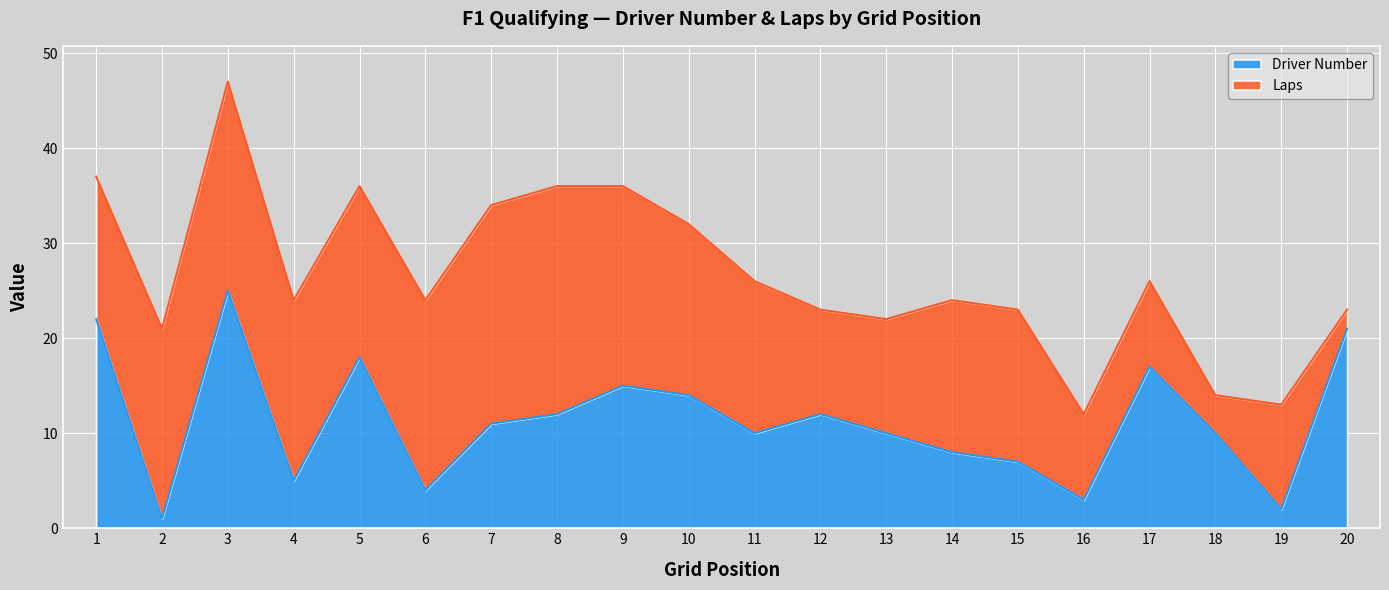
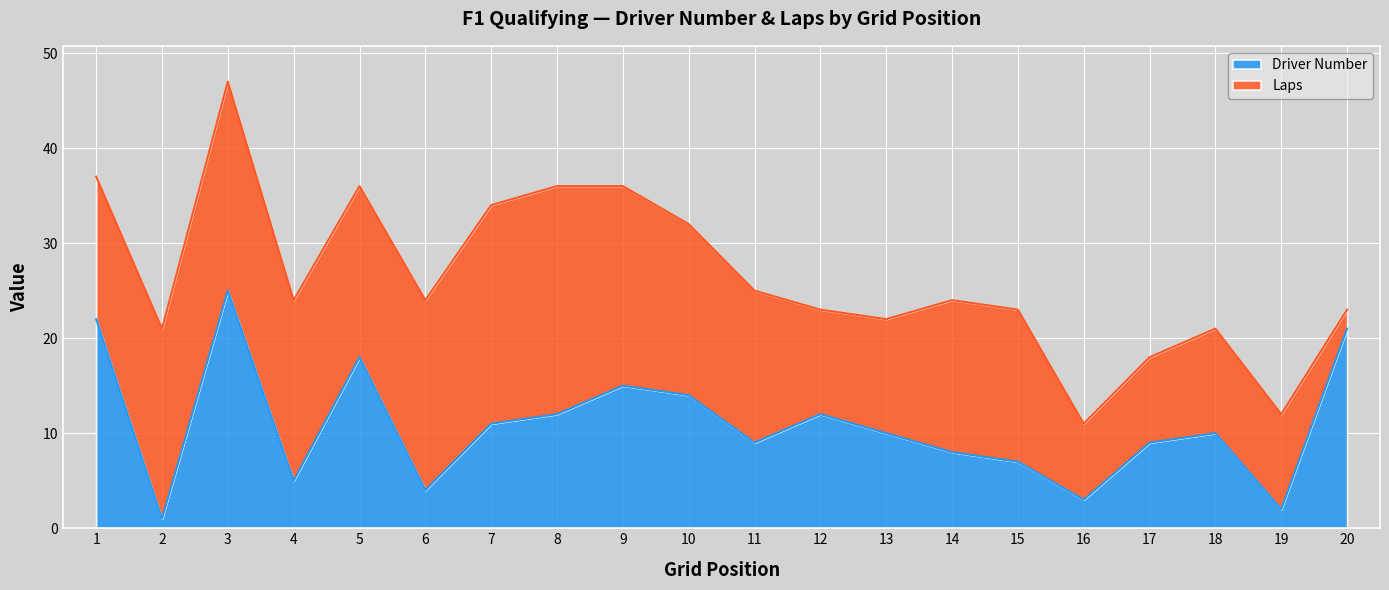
  {
    "Driver Number": {
      "1": 22,
      "2": 1,
      "3": 25,
      "4": 5,
      "5": 18,
      "6": 4,
      "7": 11,
      "8": 12,
      "9": 15,
      "10": 14,
-     "11": 10,
+     "11": 9,
      "12": 12,
      "13": 10,
      "14": 8,
      "15": 7,
      "16": 3,
-     "17": 17,
+     "17": 9,
      "18": 10,
      "19": 2,
      "20": 21
    },
    "Laps": {
      "1": 15,
      "2": 20,
      "3": 22,
      "4": 19,
      "5": 18,
      "6": 20,
      "7": 23,
      "8": 24,
      "9": 21,
      "10": 18,
      "11": 16,
      "12": 11,
      "13": 12,
      "14": 16,
      "15": 16,
-     "16": 9,
+     "16": 8,
      "17": 9,
-     "18": 4,
-     "19": 11,
+     "18": 11,
+     "19": 10,
      "20": 2
    }
  }
